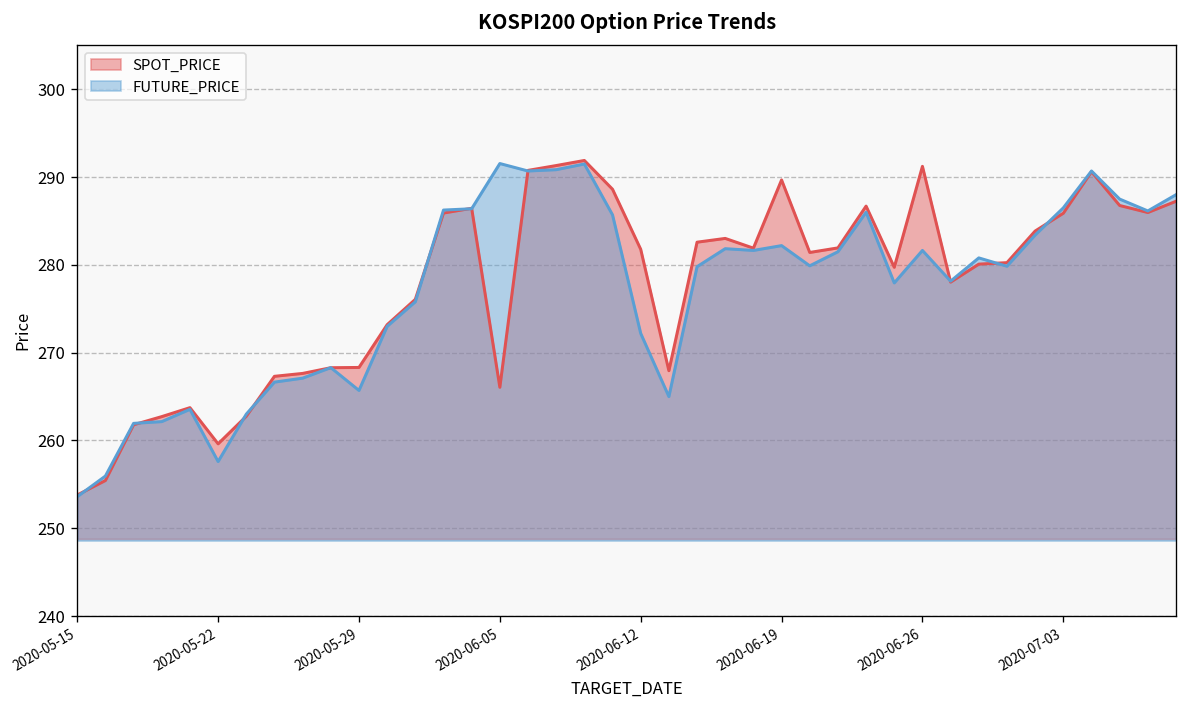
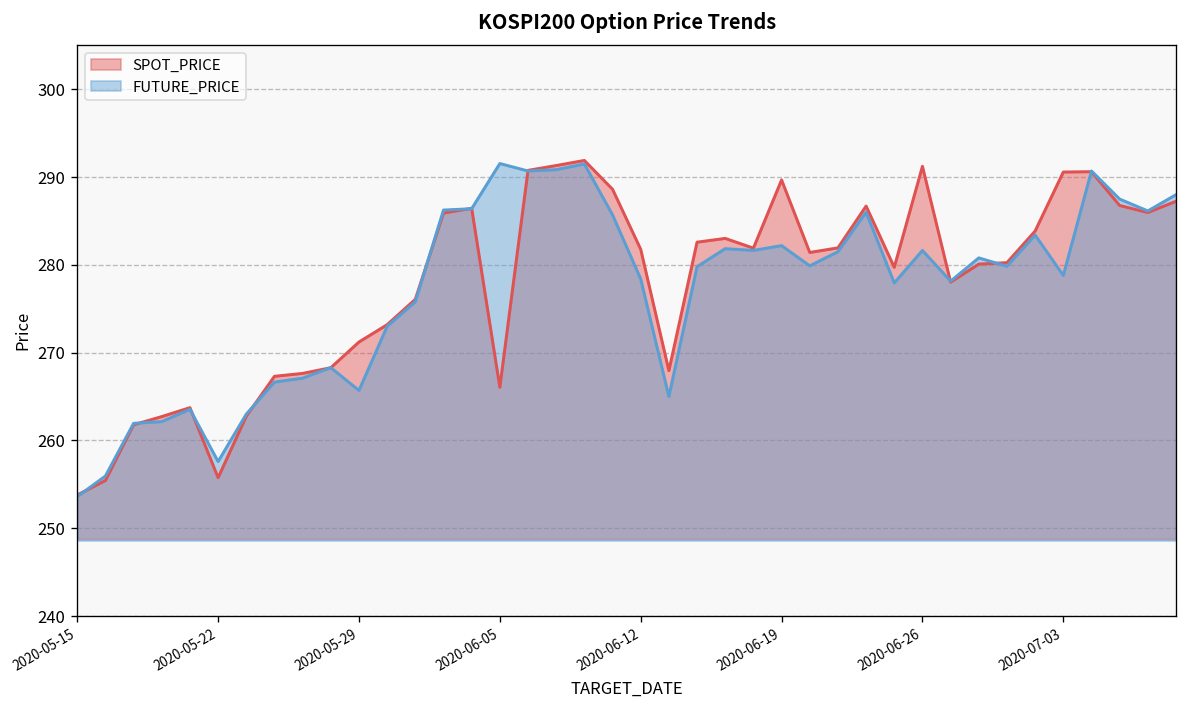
  {
    "SPOT_PRICE": {
-     "2020-05-22": 260,
-     "2020-05-29": 268,
+     "2020-05-22": 256,
+     "2020-05-29": 271,
      "2020-06-05": 266,
      "2020-06-12": 282,
      "2020-06-19": 290,
      "2020-06-26": 291,
-     "2020-07-03": 286
+     "2020-07-03": 291
    },
    "FUTURE_PRICE": {
      "2020-05-22": 258,
      "2020-05-29": 266,
      "2020-06-05": 292,
-     "2020-06-12": 272,
+     "2020-06-12": 278,
      "2020-06-19": 282,
      "2020-06-26": 282,
-     "2020-07-03": 287
+     "2020-07-03": 279
    }
  }
